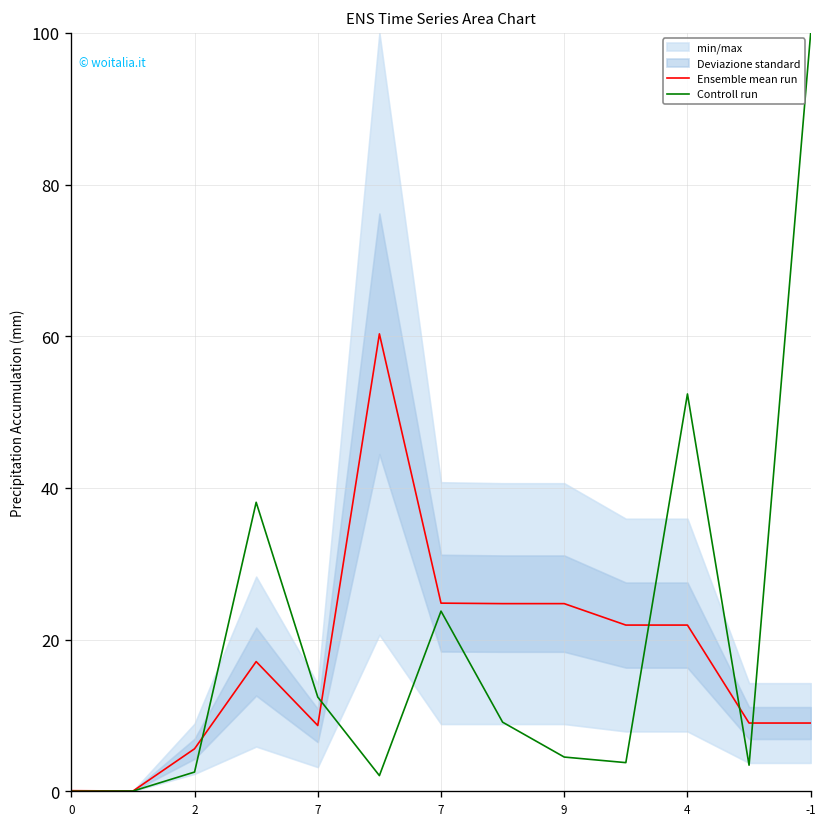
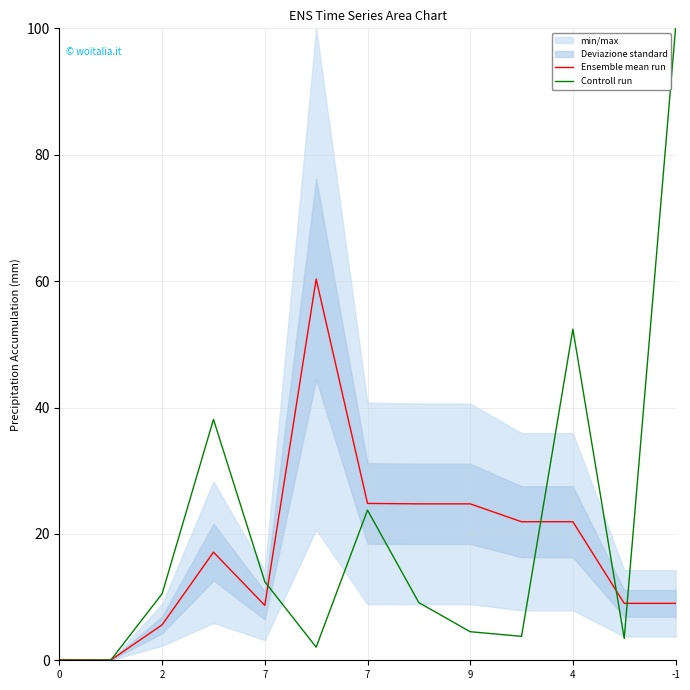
  {
    "Ensemble mean run": {
      "2": 6,
      "4": 22,
      "-1": 9
    },
    "Controll run": {
-     "2": 3,
+     "2": 11,
      "4": 52,
      "-1": 100
    }
  }
